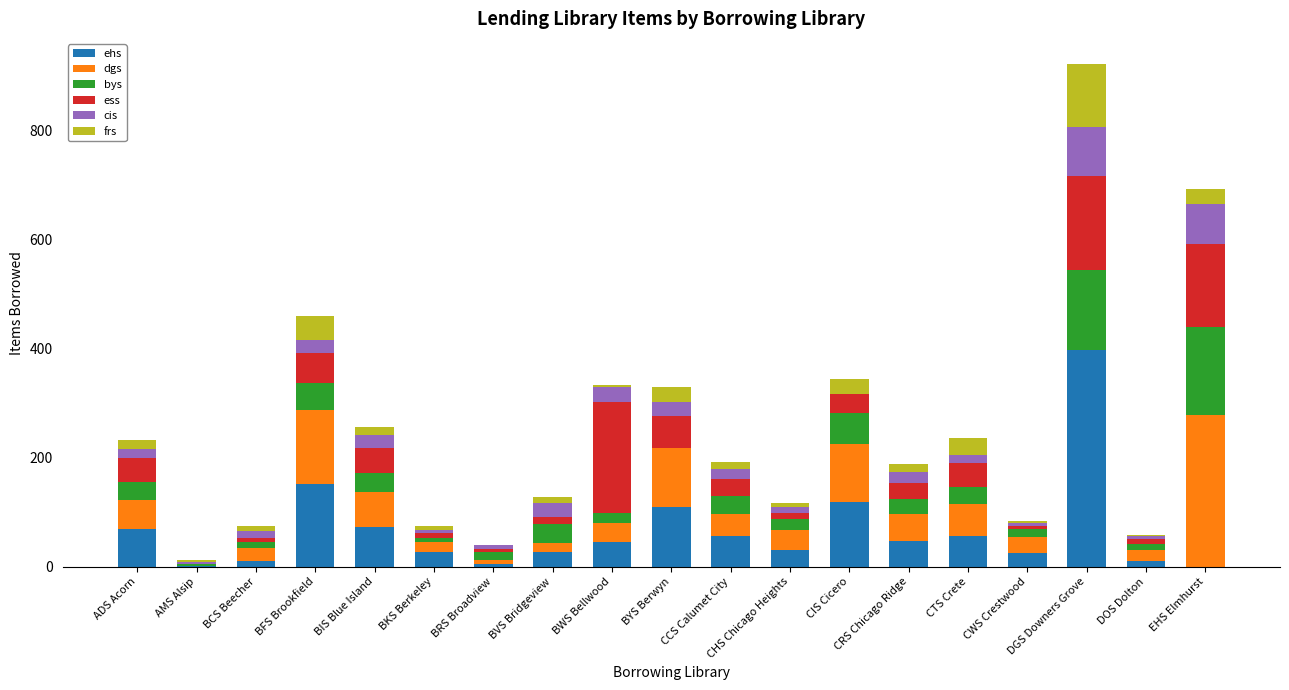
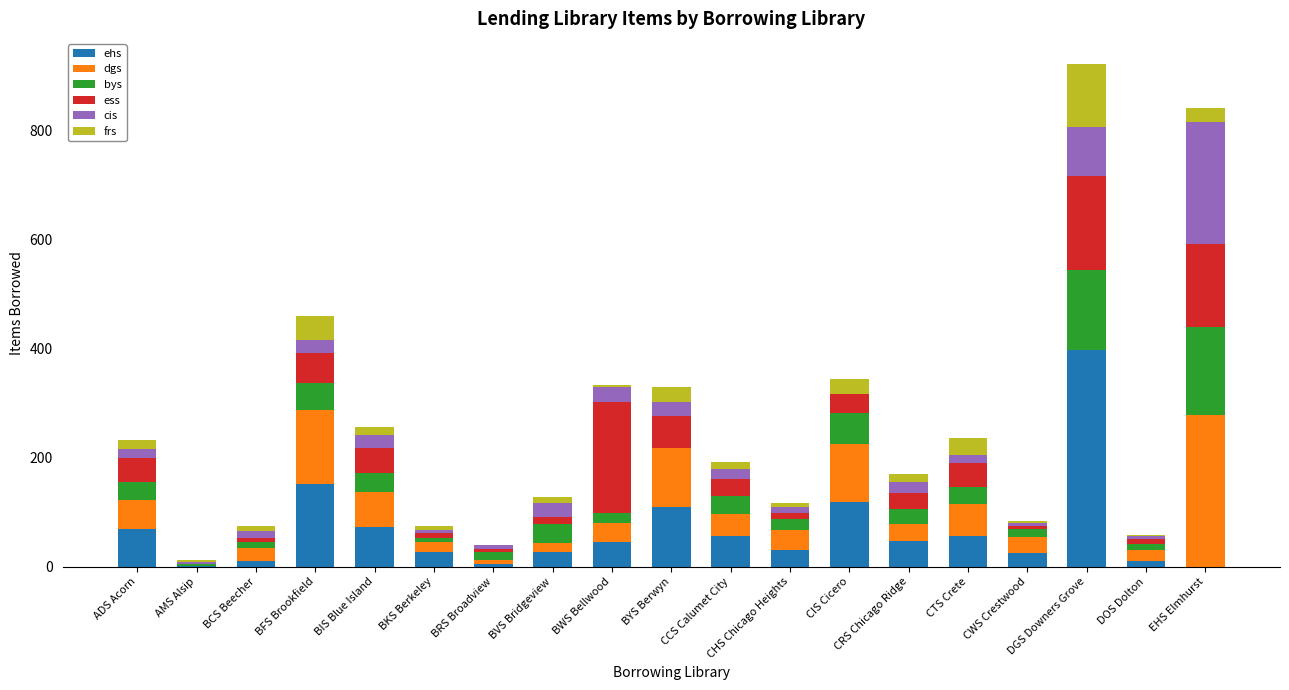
  {
    "ehs": {
      "ADS Acorn": 70,
      "BCS Beecher": 10,
      "BFS Brookfield": 150,
      "BIS Blue Island": 70,
      "BKS Berkeley": 30,
      "BRS Broadview": 10,
      "BVS Bridgeview": 30,
      "BWS Bellwood": 50,
      "BYS Berwyn": 110,
      "CCS Calumet City": 60,
      "CHS Chicago Heights": 30,
      "CIS Cicero": 120,
      "CRS Chicago Ridge": 50,
      "CTS Crete": 60,
      "CWS Crestwood": 30,
      "DGS Downers Grove": 400,
      "DOS Dolton": 10,
      "EHS Elmhurst": 0
    },
    "dgs": {
      "ADS Acorn": 50,
      "BCS Beecher": 30,
      "BFS Brookfield": 140,
      "BIS Blue Island": 70,
      "BKS Berkeley": 20,
      "BRS Broadview": 10,
      "BVS Bridgeview": 20,
      "BWS Bellwood": 40,
      "BYS Berwyn": 110,
      "CCS Calumet City": 40,
      "CHS Chicago Heights": 40,
      "CIS Cicero": 110,
-     "CRS Chicago Ridge": 50,
+     "CRS Chicago Ridge": 30,
      "CTS Crete": 60,
      "CWS Crestwood": 30,
      "DGS Downers Grove": 0,
      "DOS Dolton": 20,
      "EHS Elmhurst": 280
    },
    "bys": {
      "ADS Acorn": 30,
      "BCS Beecher": 10,
      "BFS Brookfield": 50,
      "BIS Blue Island": 30,
      "BKS Berkeley": 10,
      "BRS Broadview": 20,
      "BVS Bridgeview": 30,
      "BWS Bellwood": 20,
      "BYS Berwyn": 0,
      "CCS Calumet City": 30,
      "CHS Chicago Heights": 20,
      "CIS Cicero": 60,
      "CRS Chicago Ridge": 30,
      "CTS Crete": 30,
      "CWS Crestwood": 20,
      "DGS Downers Grove": 150,
      "DOS Dolton": 10,
      "EHS Elmhurst": 160
    },
    "ess": {
      "ADS Acorn": 40,
      "BCS Beecher": 10,
      "BFS Brookfield": 60,
      "BIS Blue Island": 50,
      "BKS Berkeley": 10,
      "BRS Broadview": 10,
      "BVS Bridgeview": 10,
      "BWS Bellwood": 200,
      "BYS Berwyn": 60,
      "CCS Calumet City": 30,
      "CHS Chicago Heights": 10,
      "CIS Cicero": 40,
      "CRS Chicago Ridge": 30,
      "CTS Crete": 40,
      "CWS Crestwood": 10,
      "DGS Downers Grove": 170,
      "DOS Dolton": 10,
      "EHS Elmhurst": 150
    },
    "cis": {
      "ADS Acorn": 20,
      "BCS Beecher": 10,
      "BFS Brookfield": 20,
      "BIS Blue Island": 20,
      "BKS Berkeley": 10,
      "BRS Broadview": 10,
      "BVS Bridgeview": 30,
      "BWS Bellwood": 30,
      "BYS Berwyn": 30,
      "CCS Calumet City": 20,
      "CHS Chicago Heights": 10,
      "CIS Cicero": 0,
      "CRS Chicago Ridge": 20,
      "CTS Crete": 10,
      "CWS Crestwood": 10,
      "DGS Downers Grove": 90,
      "DOS Dolton": 10,
-     "EHS Elmhurst": 80
+     "EHS Elmhurst": 220
    },
    "frs": {
      "ADS Acorn": 20,
      "BCS Beecher": 10,
      "BFS Brookfield": 50,
      "BIS Blue Island": 20,
      "BKS Berkeley": 10,
      "BVS Bridgeview": 10,
      "BWS Bellwood": 10,
      "BYS Berwyn": 30,
      "CCS Calumet City": 10,
      "CHS Chicago Heights": 10,
      "CIS Cicero": 30,
      "CRS Chicago Ridge": 20,
      "CTS Crete": 30,
      "DGS Downers Grove": 120,
      "EHS Elmhurst": 30
    }
  }
